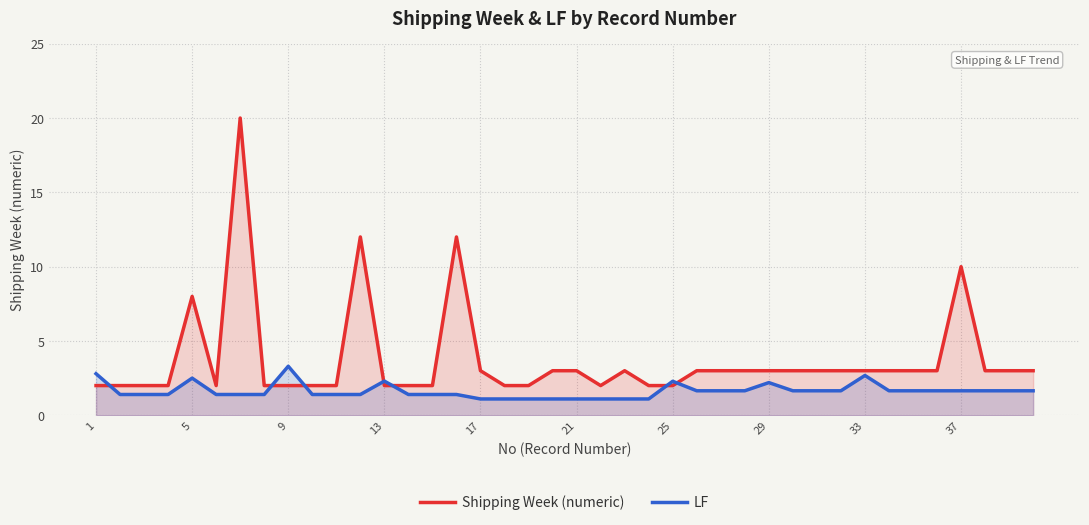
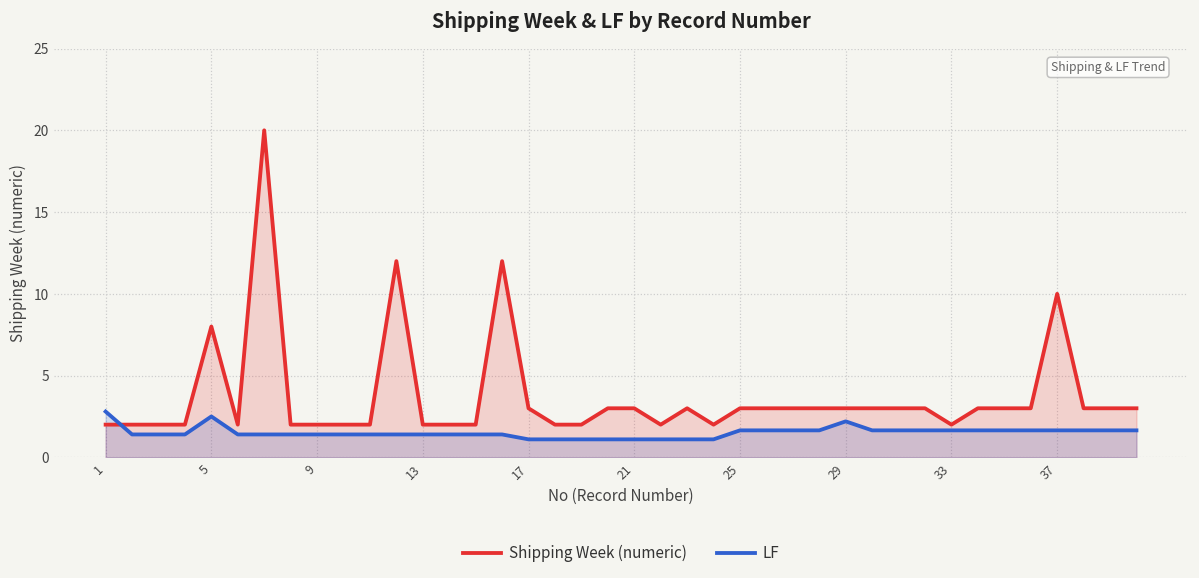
  {
    "Shipping Week (numeric)": {
      "1": 2,
      "5": 8,
      "9": 2,
      "13": 2,
      "17": 3,
      "21": 3,
-     "25": 2,
+     "25": 3,
      "29": 3,
-     "33": 3,
+     "33": 2,
      "37": 10
    },
    "LF": {
      "1": 2.8,
      "5": 2.5,
-     "9": 3.3,
-     "13": 2.3,
+     "9": 1.4,
+     "13": 1.4,
      "17": 1.1,
      "21": 1.1,
-     "25": 2.3,
+     "25": 1.7,
      "29": 2.2,
-     "33": 2.7,
+     "33": 1.7,
      "37": 1.7
    }
  }
